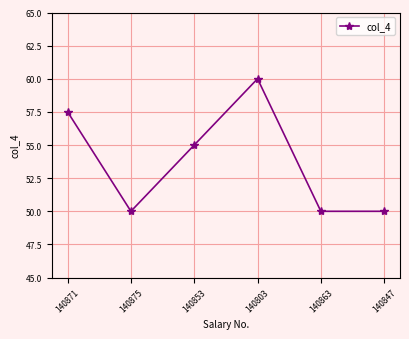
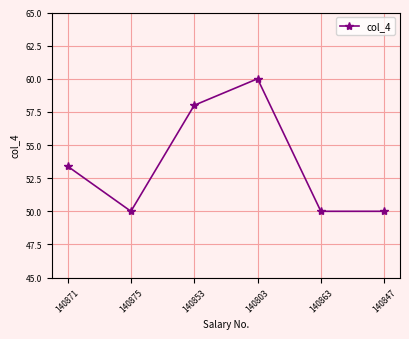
  {
-   "140871": 57.5,
+   "140871": 53.4,
    "140875": 50.0,
-   "140853": 55,
+   "140853": 58,
    "140803": 60.0,
    "140863": 50.0,
    "140847": 50.0
  }
